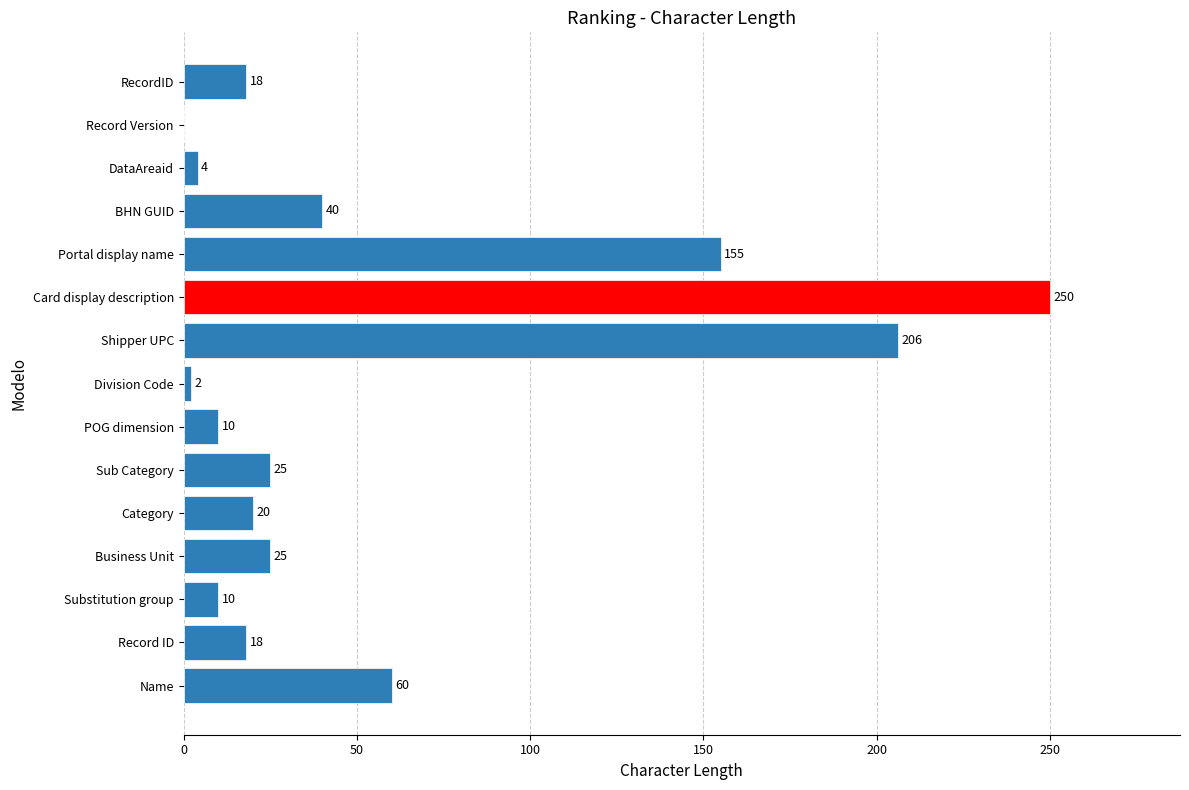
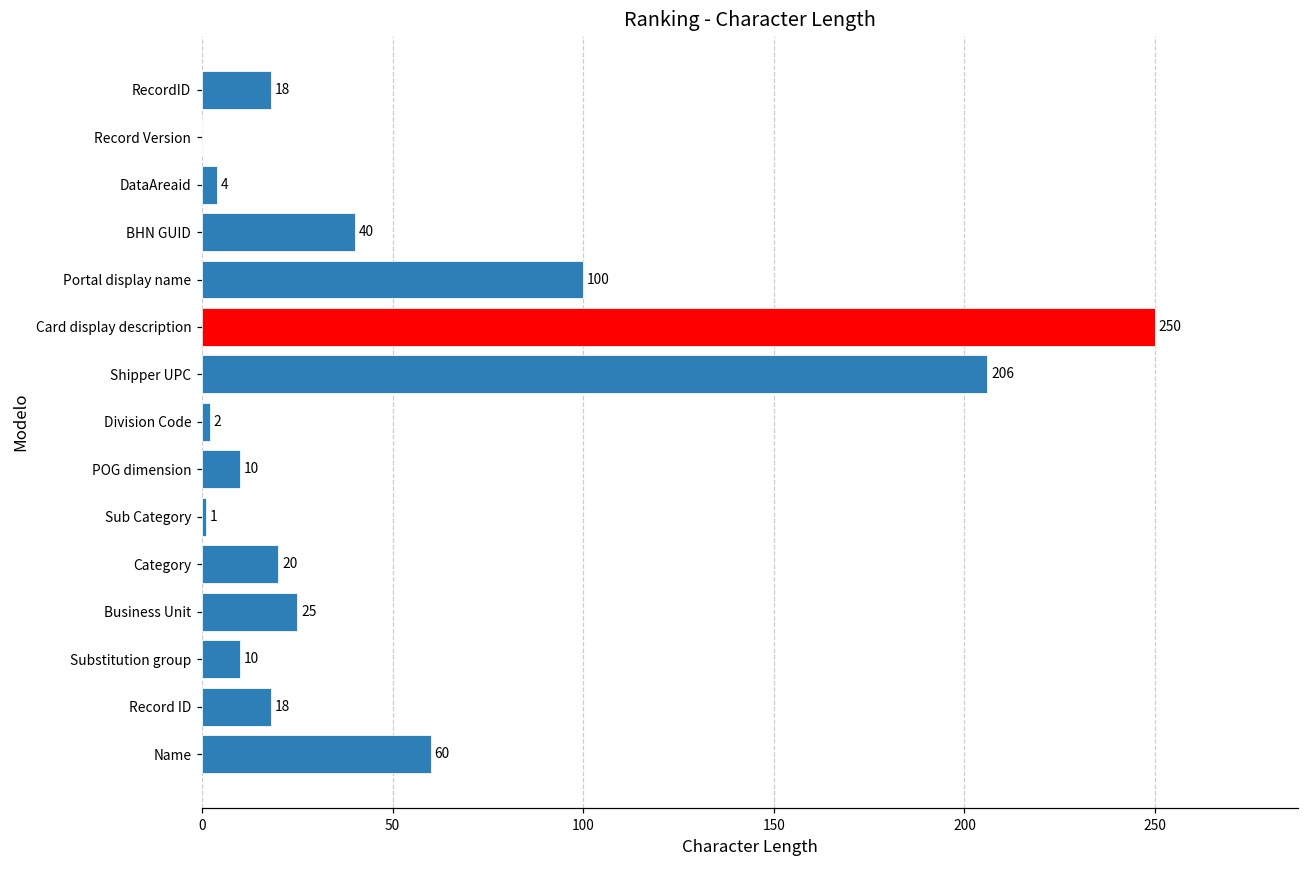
  {
    "RecordID": 18,
    "DataAreaid": 4,
    "BHN GUID": 40,
-   "Portal display name": 155,
+   "Portal display name": 100,
    "Card display description": 250,
    "Shipper UPC": 206,
    "Division Code": 2,
    "POG dimension": 10,
-   "Sub Category": 25,
+   "Sub Category": 1,
    "Category": 20,
    "Business Unit": 25,
    "Substitution group": 10,
    "Record ID": 18,
    "Name": 60
  }
